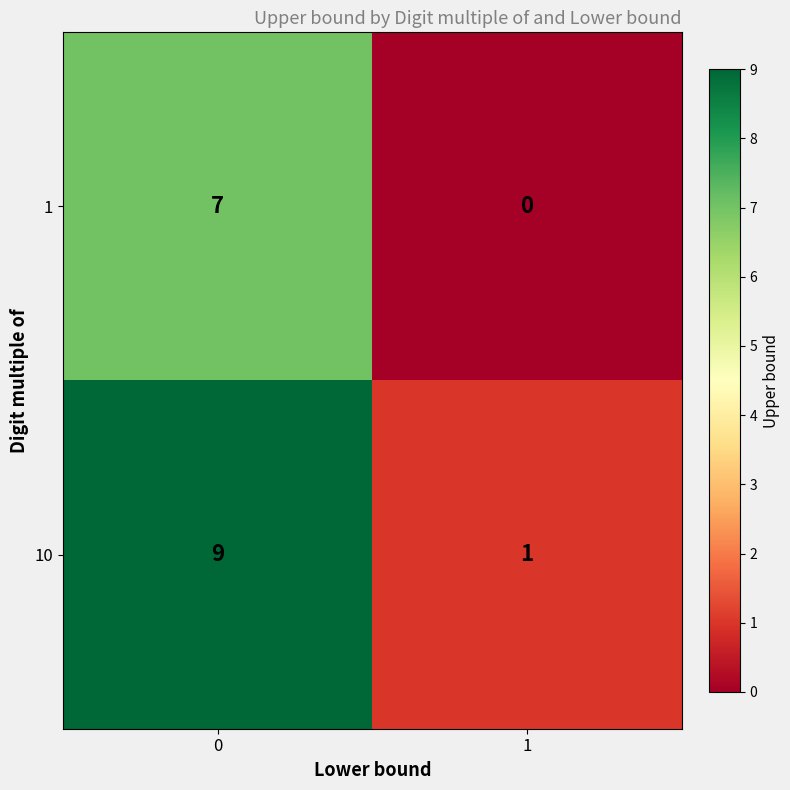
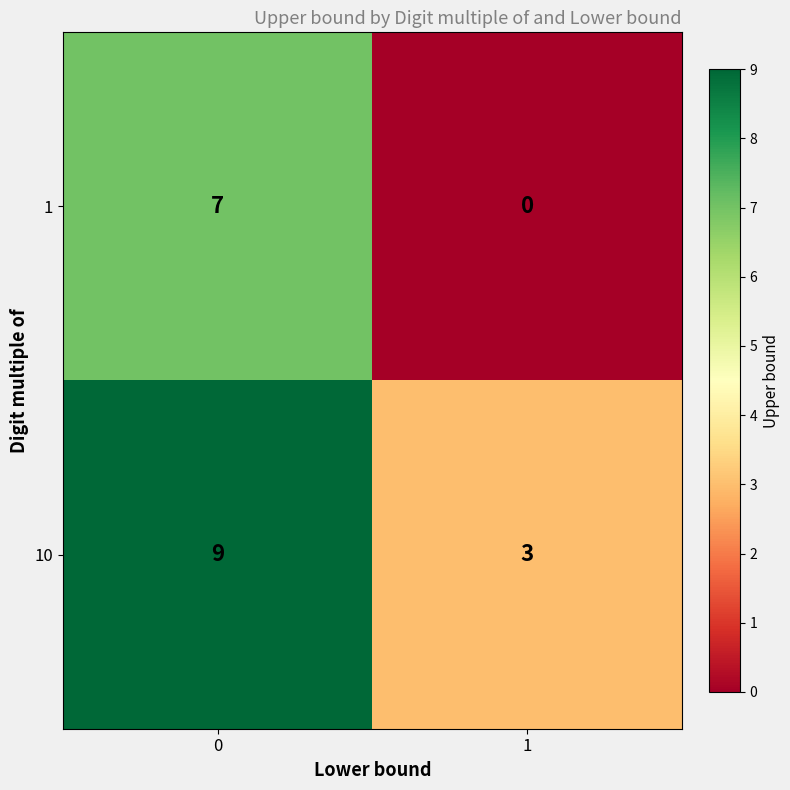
  {
    "1": {
      "0": 7,
      "1": 0
    },
    "10": {
      "0": 9,
-     "1": 1
+     "1": 3
    }
  }
